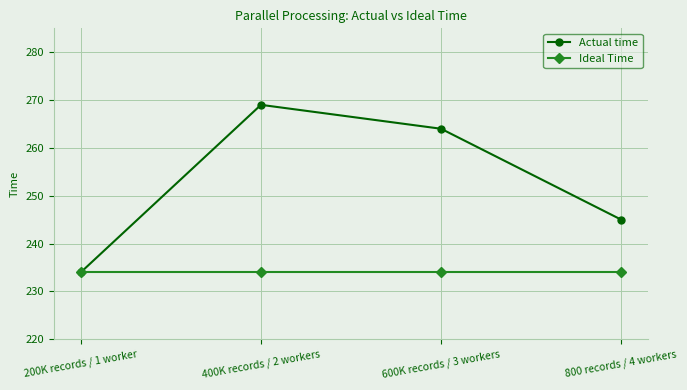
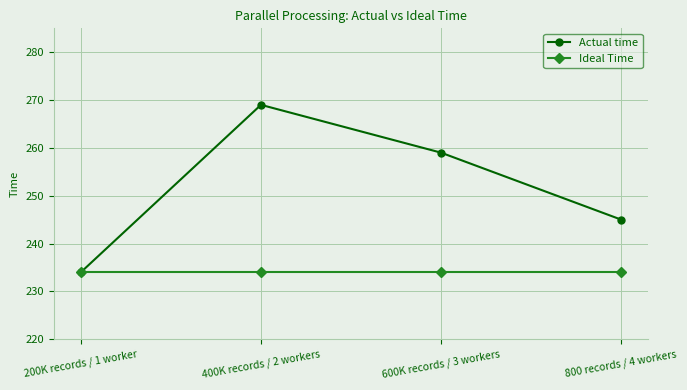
  {
    "Actual time": {
      "400K records / 2 workers": 269,
-     "600K records / 3 workers": 264,
+     "600K records / 3 workers": 259,
      "800 records / 4 workers": 245
    },
    "Ideal Time": {
      "400K records / 2 workers": 234,
      "600K records / 3 workers": 234,
      "800 records / 4 workers": 234
    }
  }
